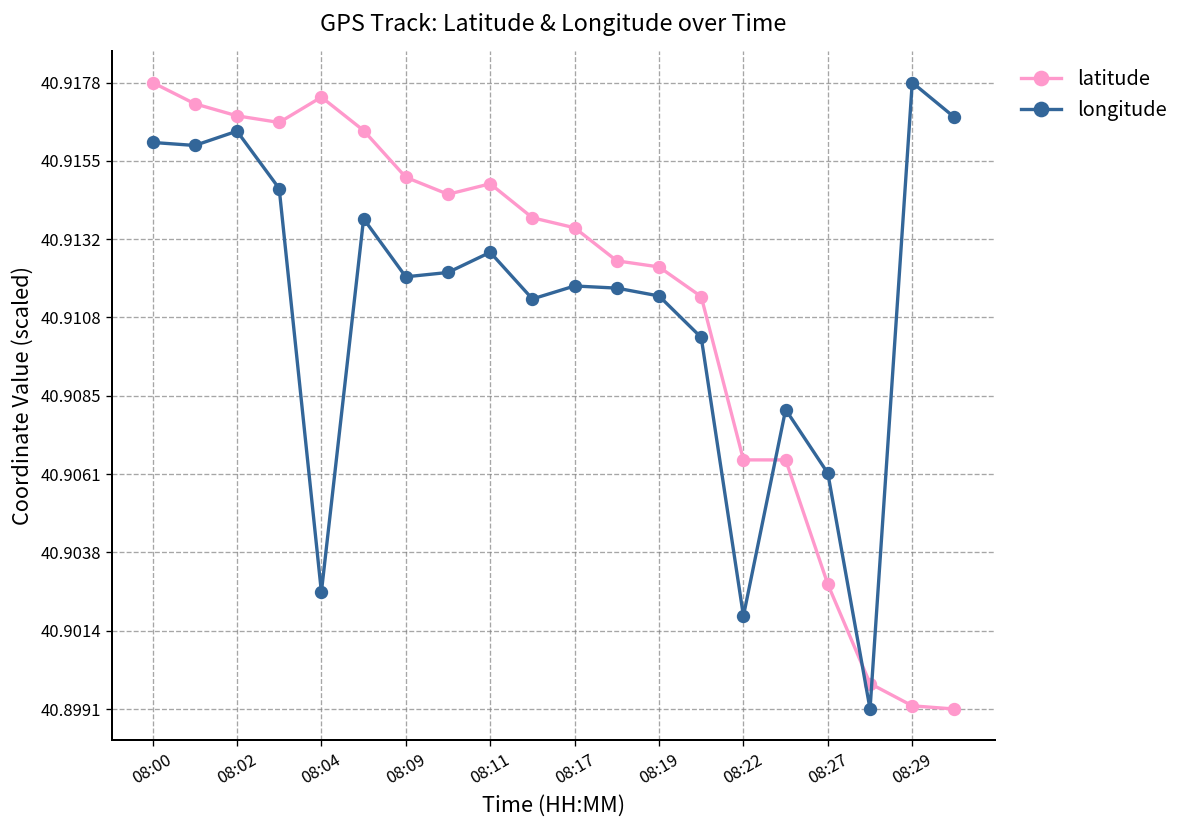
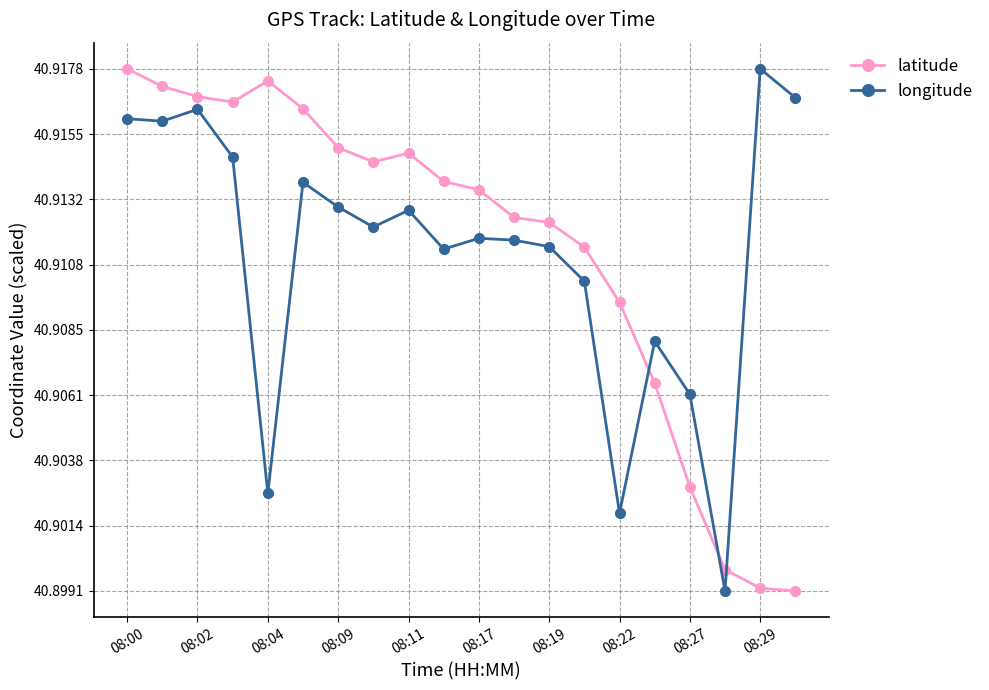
  {
    "latitude": {
      "08:00": 40.9178,
      "08:02": 40.9168,
      "08:04": 40.9174,
      "08:09": 40.9150,
      "08:11": 40.9148,
      "08:17": 40.9135,
      "08:19": 40.9123,
-     "08:22": 40.9066,
+     "08:22": 40.9095,
      "08:27": 40.9028,
      "08:29": 40.8992
    },
    "longitude": {
      "08:00": 40.9160,
      "08:02": 40.9164,
      "08:04": 40.9026,
-     "08:09": 40.9120,
+     "08:09": 40.9129,
      "08:11": 40.9128,
      "08:17": 40.9118,
      "08:19": 40.9115,
      "08:22": 40.9019,
      "08:27": 40.9062,
      "08:29": 40.9178
    }
  }
